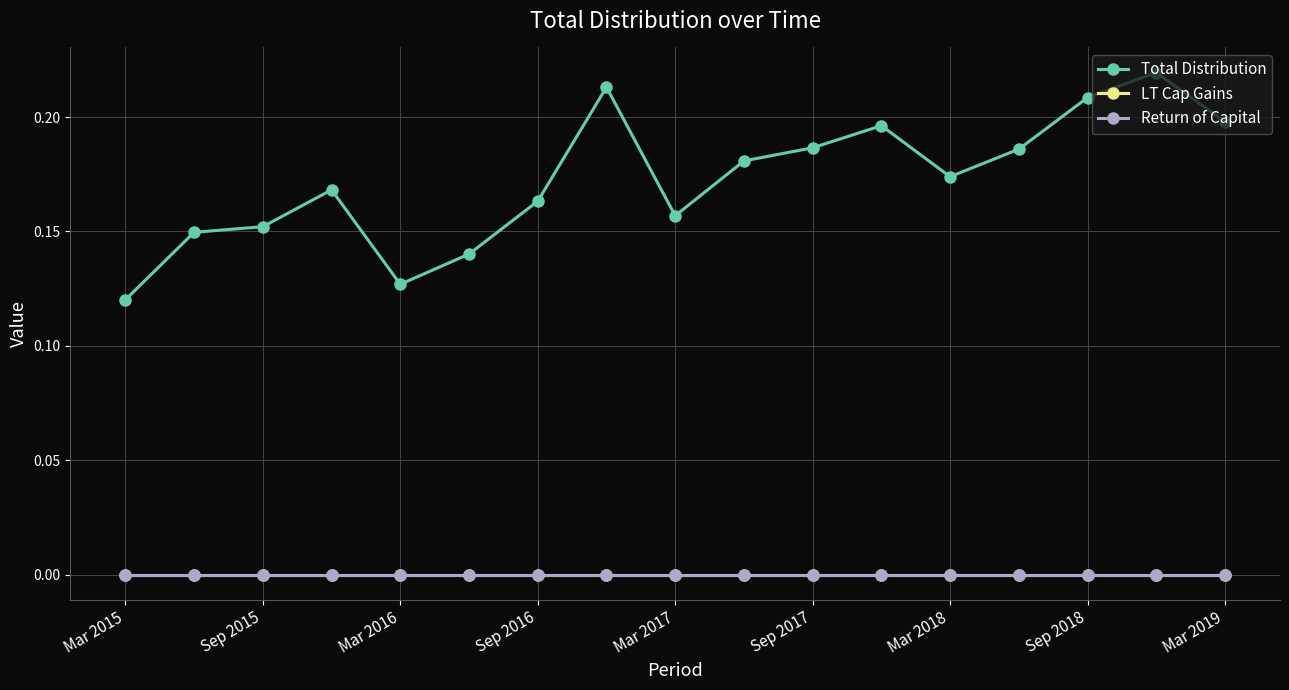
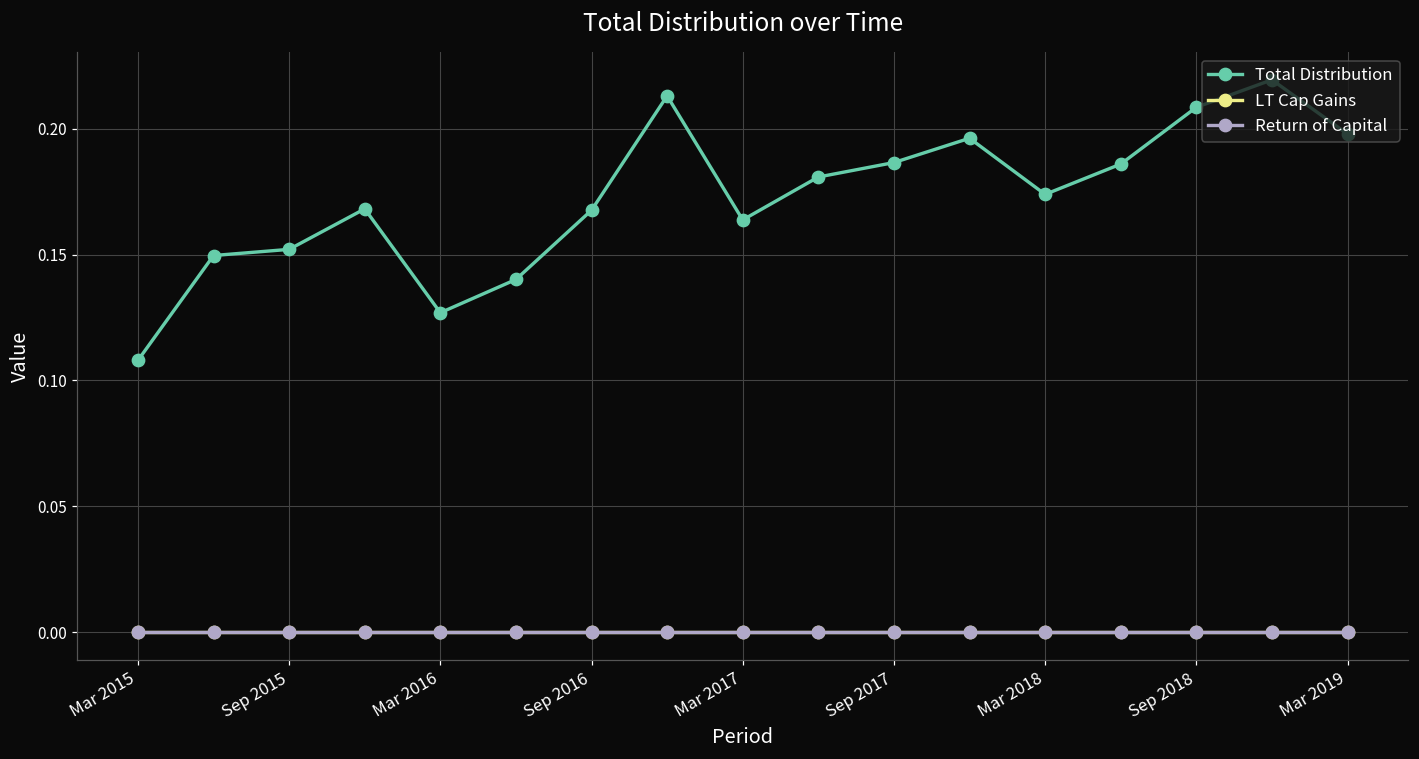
  {
    "Total Distribution": {
-     "Mar 2015": 0.120,
+     "Mar 2015": 0.108,
      "Sep 2015": 0.152,
      "Mar 2016": 0.127,
-     "Sep 2016": 0.163,
-     "Mar 2017": 0.157,
+     "Sep 2016": 0.168,
+     "Mar 2017": 0.164,
      "Sep 2017": 0.187,
      "Mar 2018": 0.174,
      "Sep 2018": 0.209
    },
    "Return of Capital": {
      "Mar 2015": 0.000,
      "Sep 2015": 0.000,
      "Mar 2016": 0.000,
      "Sep 2016": 0.000,
      "Mar 2017": 0.000,
      "Sep 2017": 0.000,
      "Mar 2018": 0.000,
      "Sep 2018": 0.000,
      "Mar 2019": 0.000
    }
  }
